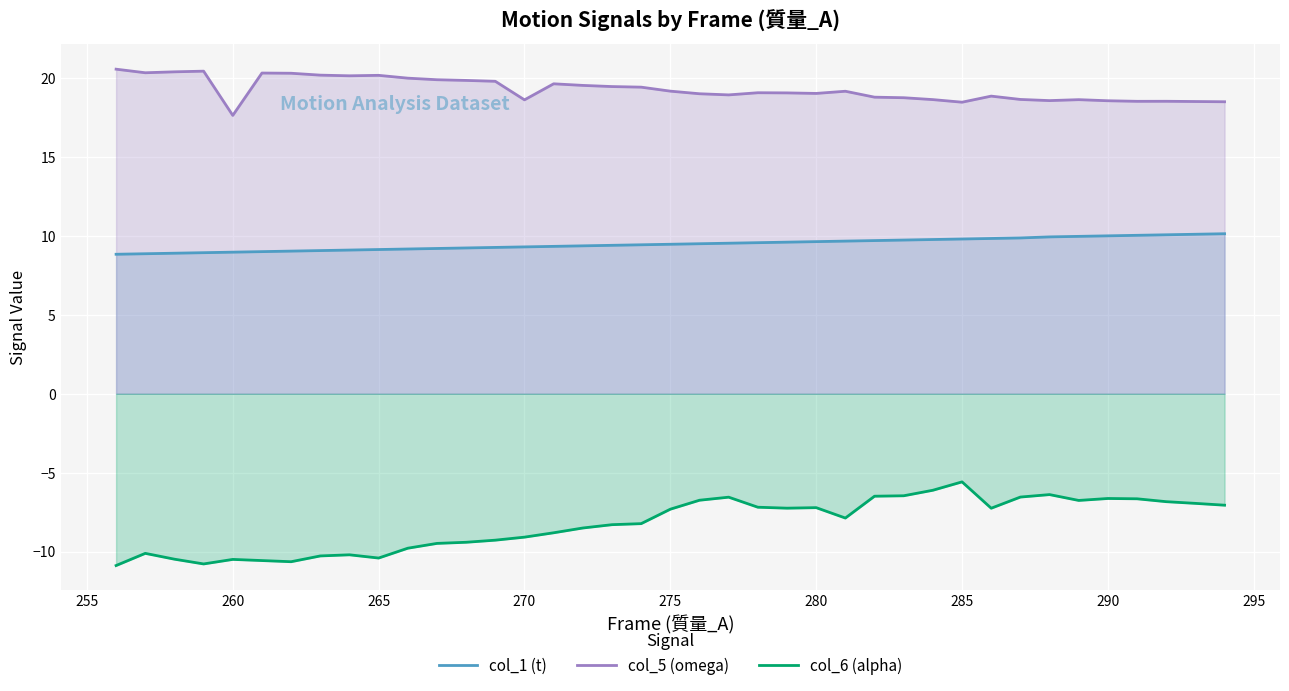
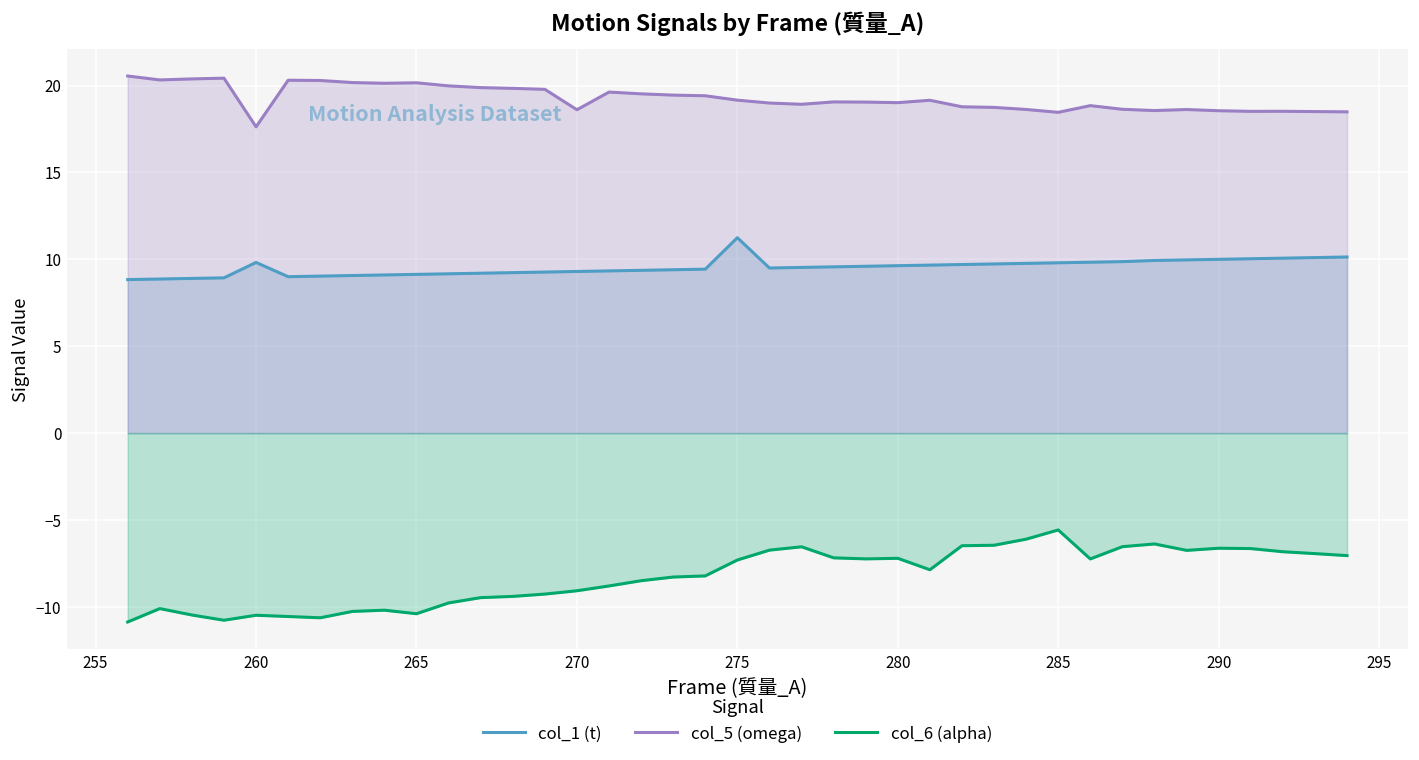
  {
    "col_1 (t)": {
-     "260": 9.0,
+     "260": 9.8,
      "265": 9.1,
      "270": 9.3,
-     "275": 9.5,
+     "275": 11.2,
      "280": 9.6,
      "285": 9.8,
      "290": 10.0
    },
    "col_5 (omega)": {
      "260": 17.6,
      "265": 20.2,
      "270": 18.6,
      "275": 19.2,
      "280": 19.0,
      "285": 18.5,
      "290": 18.6
    }
  }
